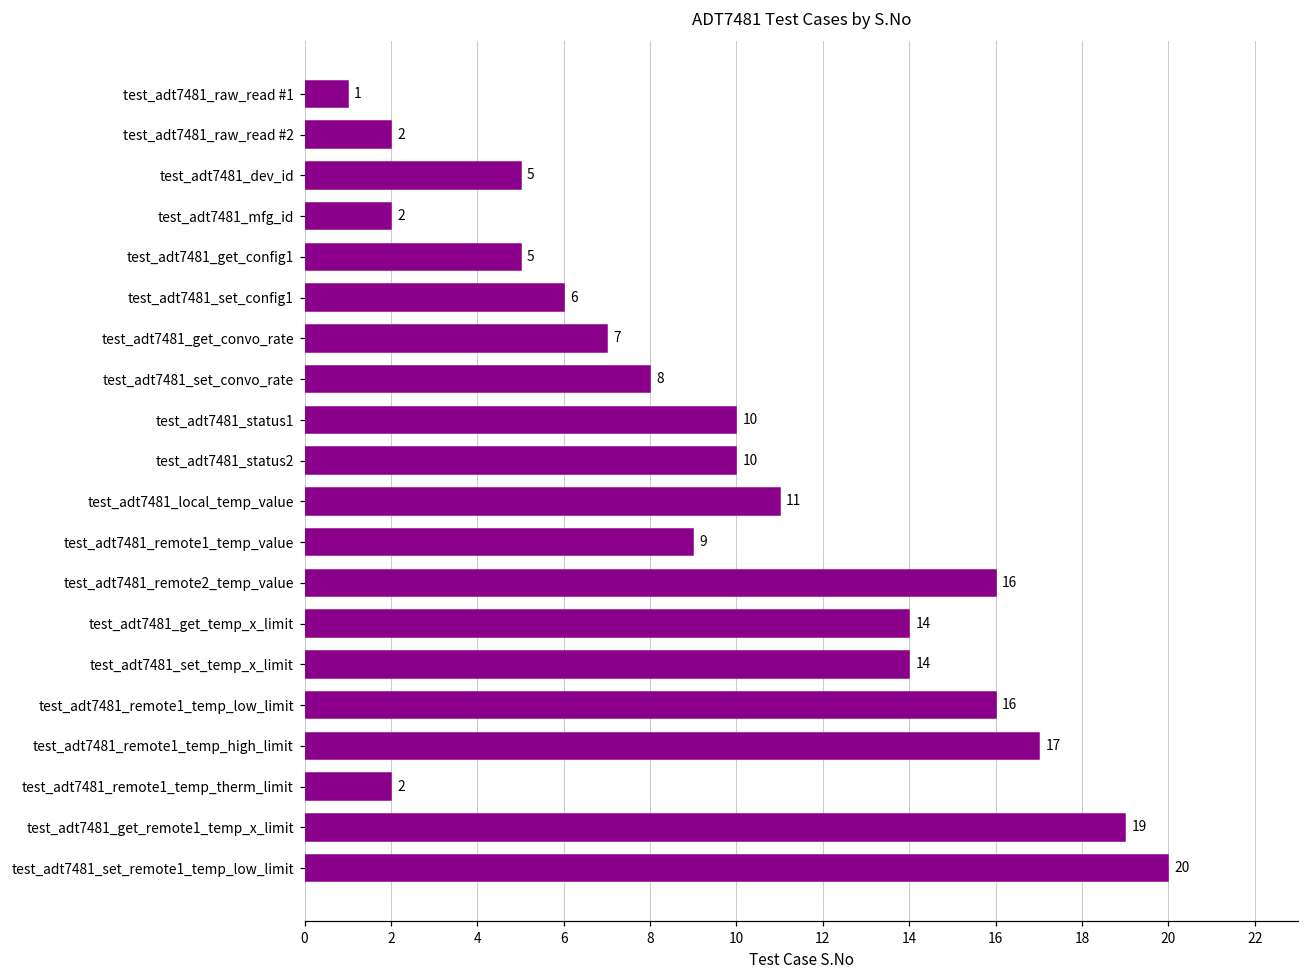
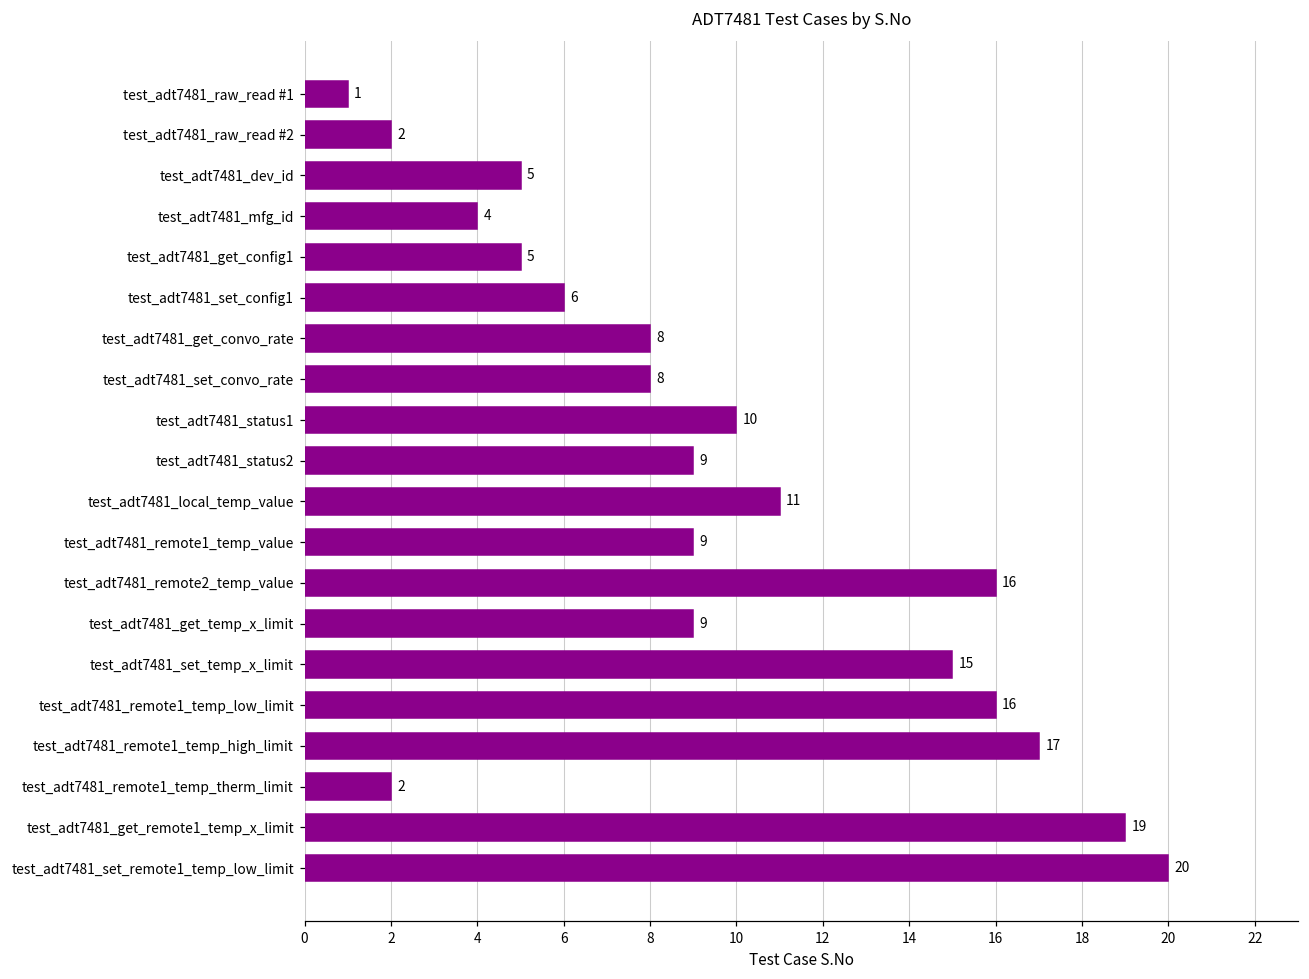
  {
    "test_adt7481_raw_read #1": 1,
    "test_adt7481_raw_read #2": 2,
    "test_adt7481_dev_id": 5,
-   "test_adt7481_mfg_id": 2,
+   "test_adt7481_mfg_id": 4,
    "test_adt7481_get_config1": 5,
    "test_adt7481_set_config1": 6,
-   "test_adt7481_get_convo_rate": 7,
+   "test_adt7481_get_convo_rate": 8,
    "test_adt7481_set_convo_rate": 8,
    "test_adt7481_status1": 10,
-   "test_adt7481_status2": 10,
+   "test_adt7481_status2": 9,
    "test_adt7481_local_temp_value": 11,
    "test_adt7481_remote1_temp_value": 9,
    "test_adt7481_remote2_temp_value": 16,
-   "test_adt7481_get_temp_x_limit": 14,
-   "test_adt7481_set_temp_x_limit": 14,
+   "test_adt7481_get_temp_x_limit": 9,
+   "test_adt7481_set_temp_x_limit": 15,
    "test_adt7481_remote1_temp_low_limit": 16,
    "test_adt7481_remote1_temp_high_limit": 17,
    "test_adt7481_remote1_temp_therm_limit": 2,
    "test_adt7481_get_remote1_temp_x_limit": 19,
    "test_adt7481_set_remote1_temp_low_limit": 20
  }
